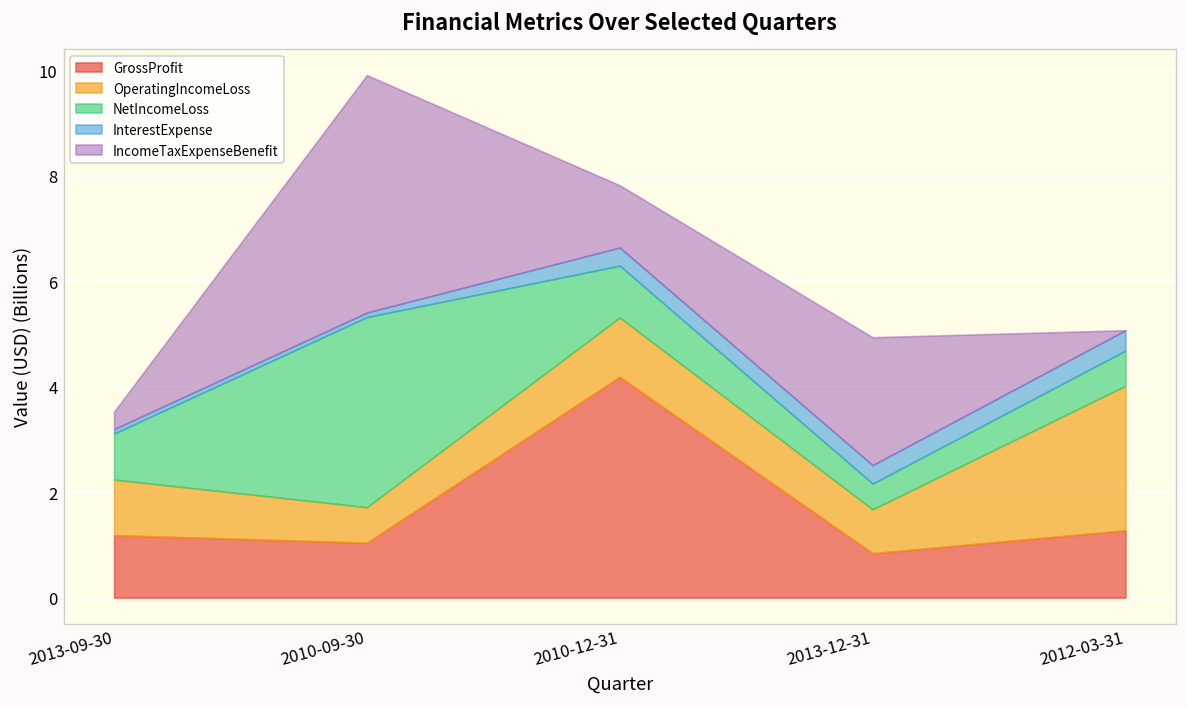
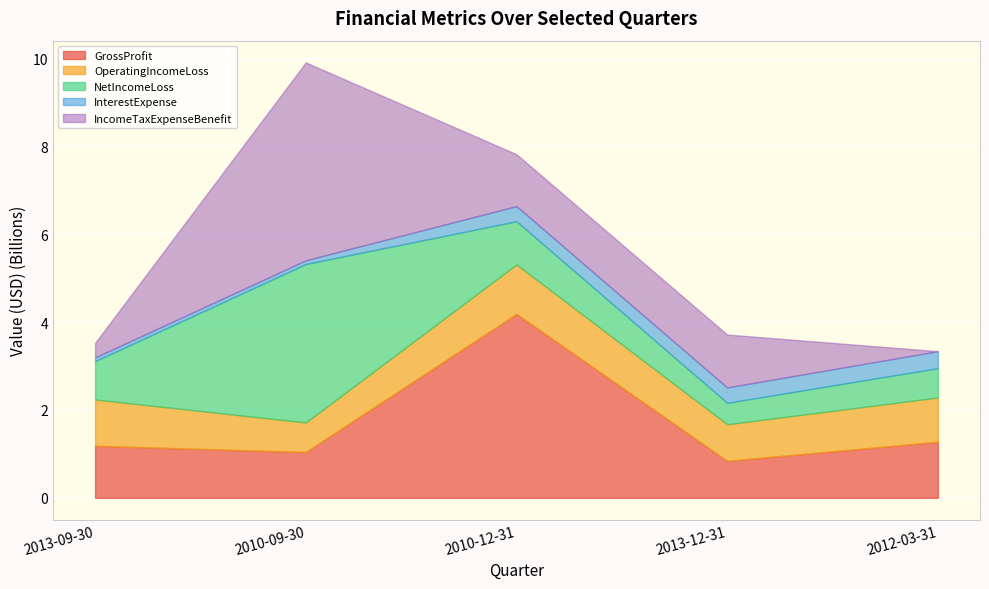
  {
    "GrossProfit": {
      "2013-09-30": 1.2,
      "2010-09-30": 1.0,
      "2010-12-31": 4.2,
      "2013-12-31": 0.8,
      "2012-03-31": 1.3
    },
    "OperatingIncomeLoss": {
      "2013-09-30": 1.1,
      "2010-09-30": 0.7,
      "2010-12-31": 1.1,
      "2013-12-31": 0.8,
-     "2012-03-31": 2.7
+     "2012-03-31": 1.0
    },
    "NetIncomeLoss": {
      "2013-09-30": 0.9,
      "2010-09-30": 3.6,
      "2010-12-31": 1.0,
      "2013-12-31": 0.5,
      "2012-03-31": 0.7
    },
    "InterestExpense": {
      "2013-09-30": 0.1,
      "2010-09-30": 0.1,
      "2010-12-31": 0.3,
      "2013-12-31": 0.4
    },
    "IncomeTaxExpenseBenefit": {
      "2013-09-30": 0.3,
      "2010-09-30": 4.5,
      "2010-12-31": 1.2,
-     "2013-12-31": 2.4
+     "2013-12-31": 1.2
    }
  }
